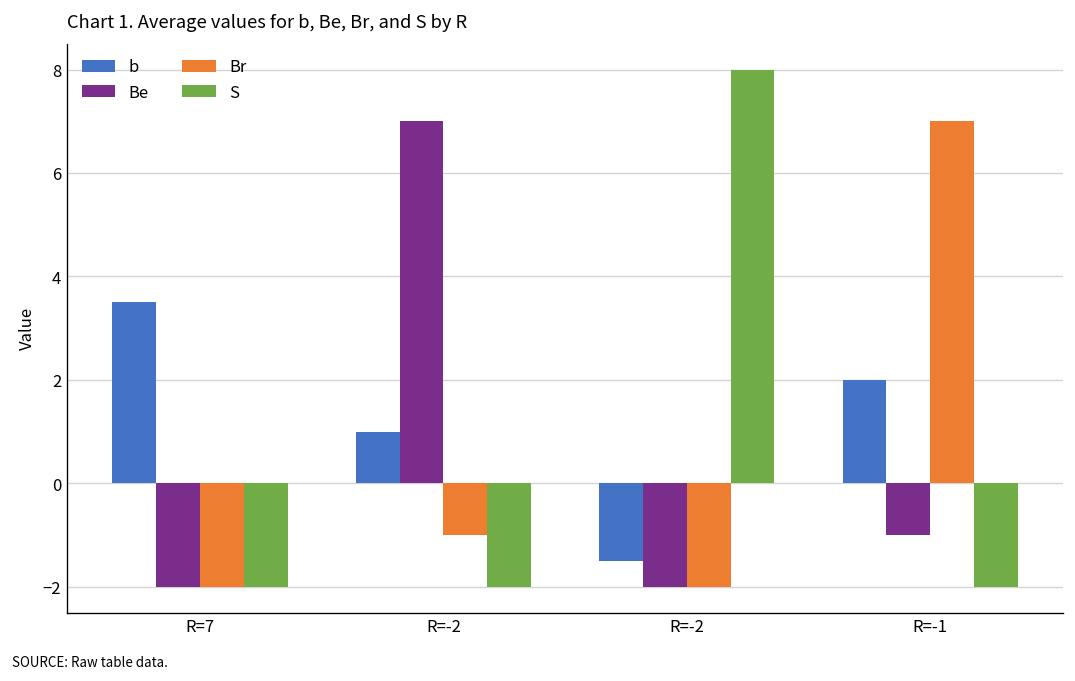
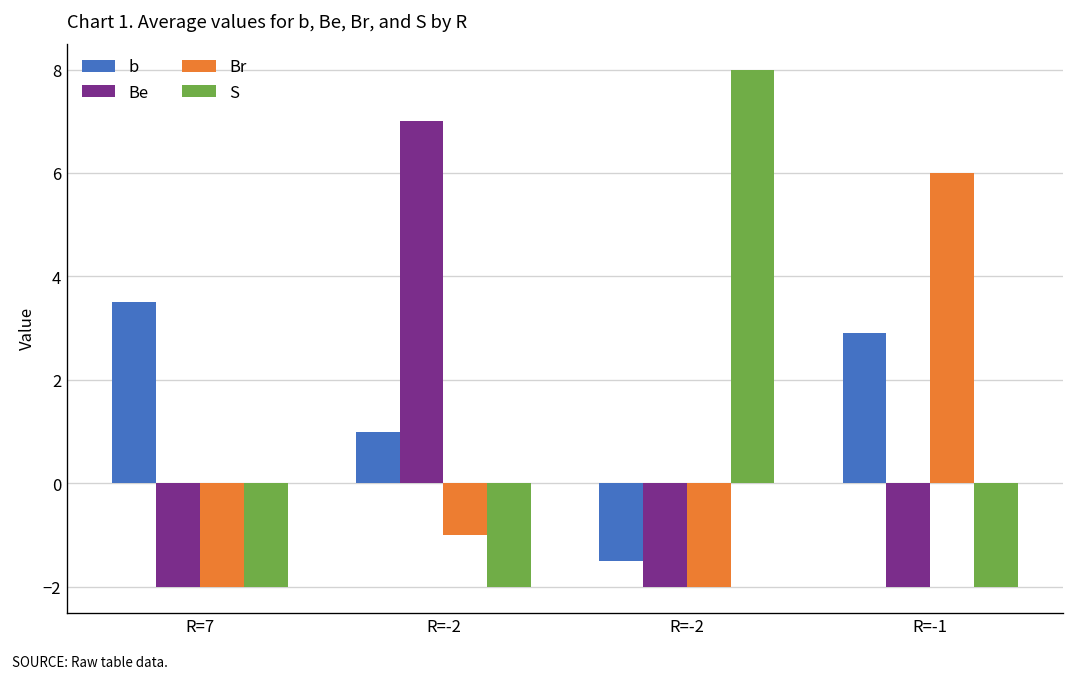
  {
    "b": {
      "R=7": 3.5,
-     "R=-1": 2.0
+     "R=-1": 2.9
    },
    "Be": {
      "R=7": -2,
-     "R=-1": -1
+     "R=-1": -2
    },
    "Br": {
      "R=7": -2,
-     "R=-1": 7
+     "R=-1": 6
    },
    "S": {
      "R=7": -2.0,
      "R=-1": -2.0
    }
  }
